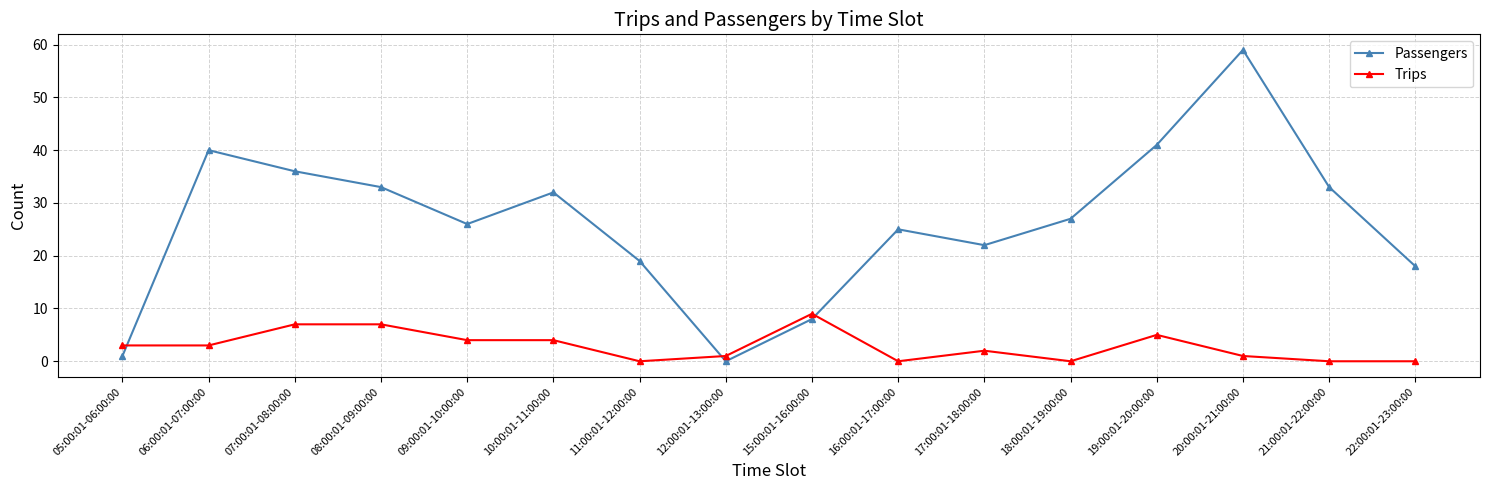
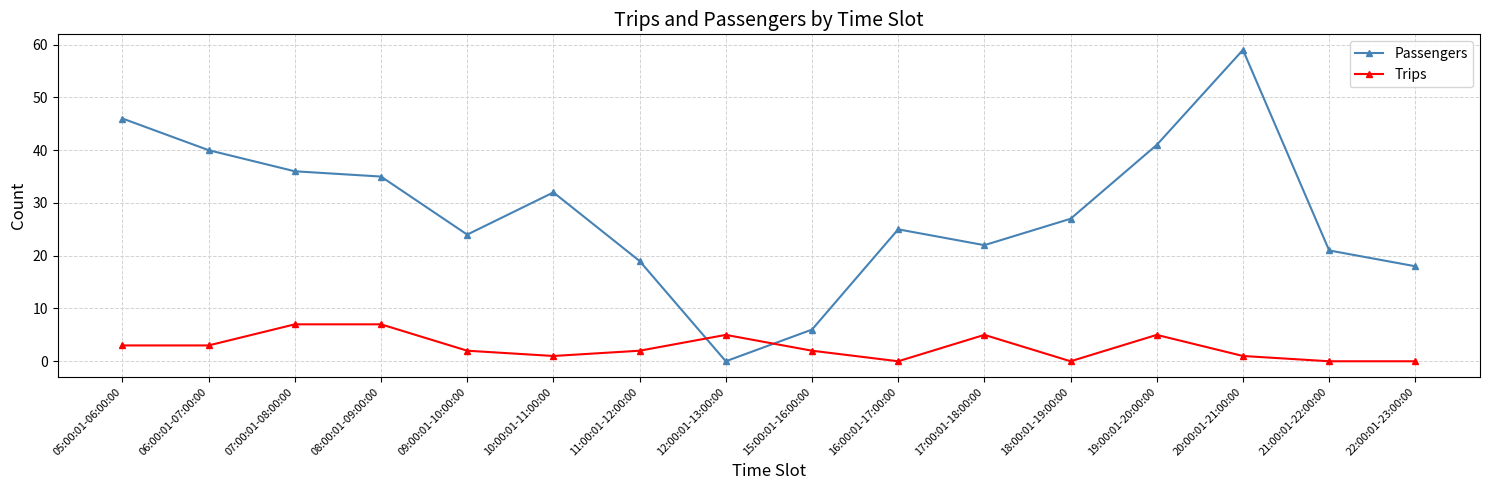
  {
    "Passengers": {
-     "05:00:01-06:00:00": 1,
+     "05:00:01-06:00:00": 46,
      "06:00:01-07:00:00": 40,
      "07:00:01-08:00:00": 36,
-     "08:00:01-09:00:00": 33,
-     "09:00:01-10:00:00": 26,
+     "08:00:01-09:00:00": 35,
+     "09:00:01-10:00:00": 24,
      "10:00:01-11:00:00": 32,
      "11:00:01-12:00:00": 19,
      "12:00:01-13:00:00": 0,
-     "15:00:01-16:00:00": 8,
+     "15:00:01-16:00:00": 6,
      "16:00:01-17:00:00": 25,
      "17:00:01-18:00:00": 22,
      "18:00:01-19:00:00": 27,
      "19:00:01-20:00:00": 41,
      "20:00:01-21:00:00": 59,
-     "21:00:01-22:00:00": 33,
+     "21:00:01-22:00:00": 21,
      "22:00:01-23:00:00": 18
    },
    "Trips": {
      "05:00:01-06:00:00": 3,
      "06:00:01-07:00:00": 3,
      "07:00:01-08:00:00": 7,
      "08:00:01-09:00:00": 7,
-     "09:00:01-10:00:00": 4,
-     "10:00:01-11:00:00": 4,
-     "11:00:01-12:00:00": 0,
-     "12:00:01-13:00:00": 1,
-     "15:00:01-16:00:00": 9,
+     "09:00:01-10:00:00": 2,
+     "10:00:01-11:00:00": 1,
+     "11:00:01-12:00:00": 2,
+     "12:00:01-13:00:00": 5,
+     "15:00:01-16:00:00": 2,
      "16:00:01-17:00:00": 0,
-     "17:00:01-18:00:00": 2,
+     "17:00:01-18:00:00": 5,
      "18:00:01-19:00:00": 0,
      "19:00:01-20:00:00": 5,
      "20:00:01-21:00:00": 1,
      "21:00:01-22:00:00": 0,
      "22:00:01-23:00:00": 0
    }
  }
